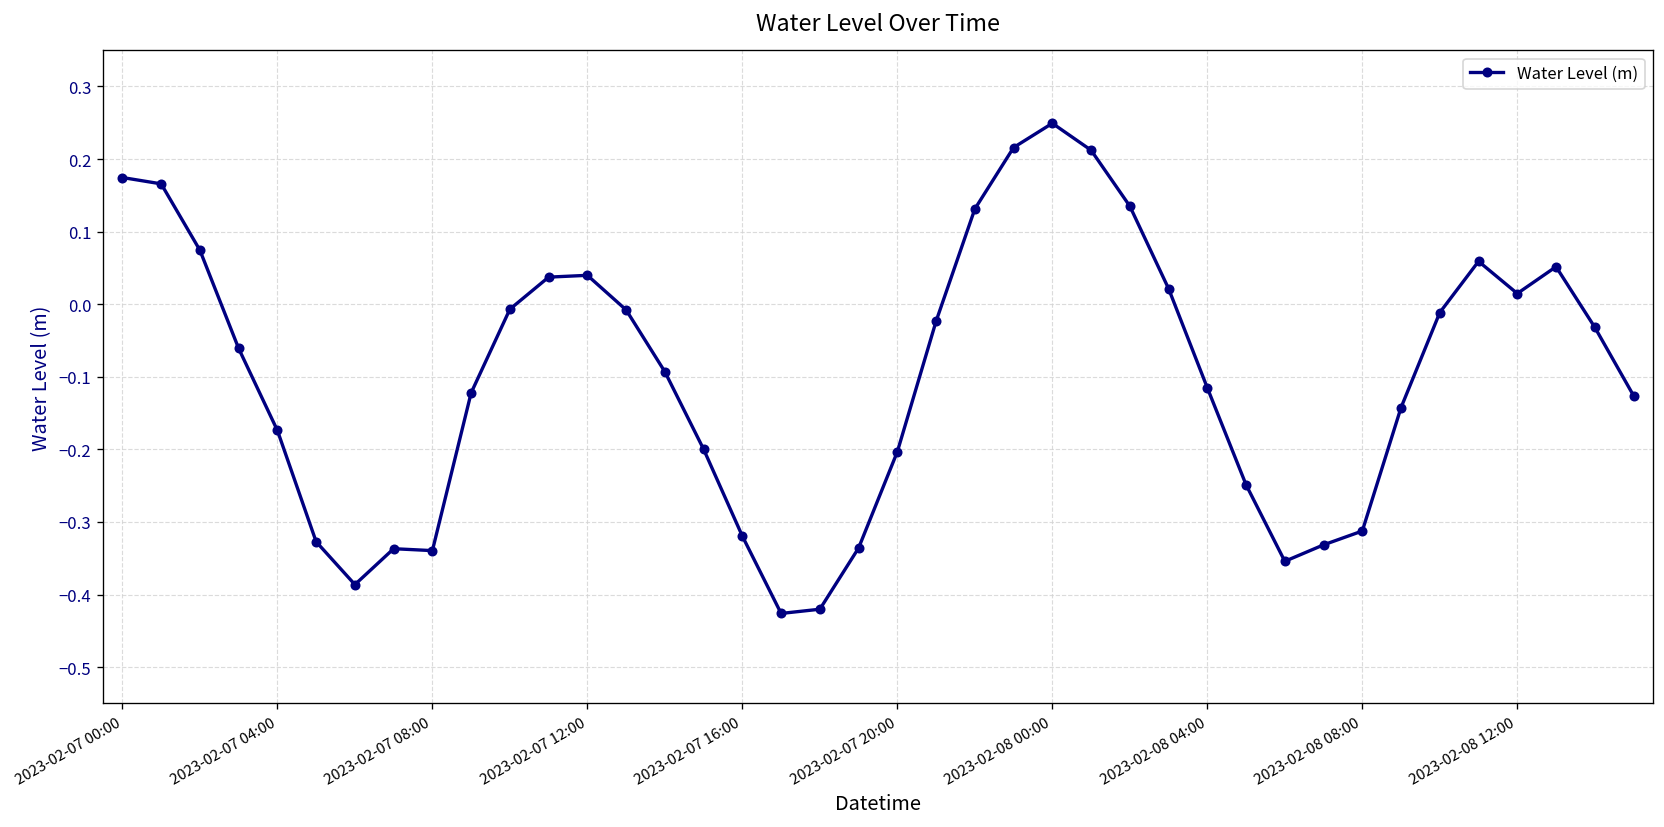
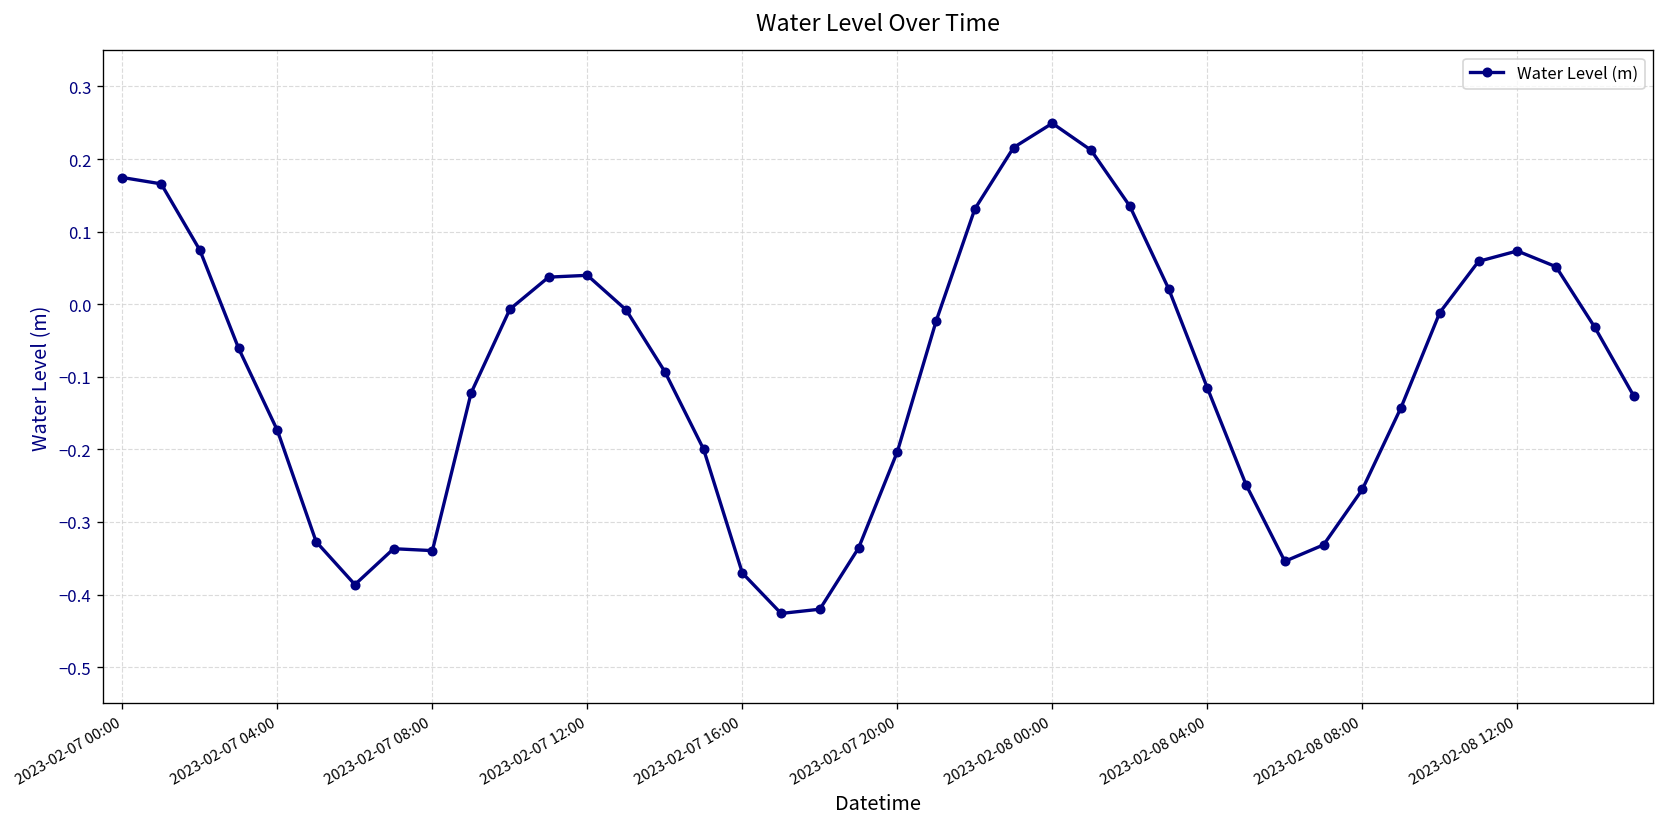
  {
    "2023-02-07 00:00": 0.17,
    "2023-02-07 04:00": -0.17,
    "2023-02-07 08:00": -0.34,
    "2023-02-07 12:00": 0.04,
-   "2023-02-07 16:00": -0.32,
+   "2023-02-07 16:00": -0.37,
    "2023-02-07 20:00": -0.20,
    "2023-02-08 00:00": 0.25,
    "2023-02-08 04:00": -0.12,
-   "2023-02-08 08:00": -0.31,
-   "2023-02-08 12:00": 0.01
+   "2023-02-08 08:00": -0.26,
+   "2023-02-08 12:00": 0.07
  }
